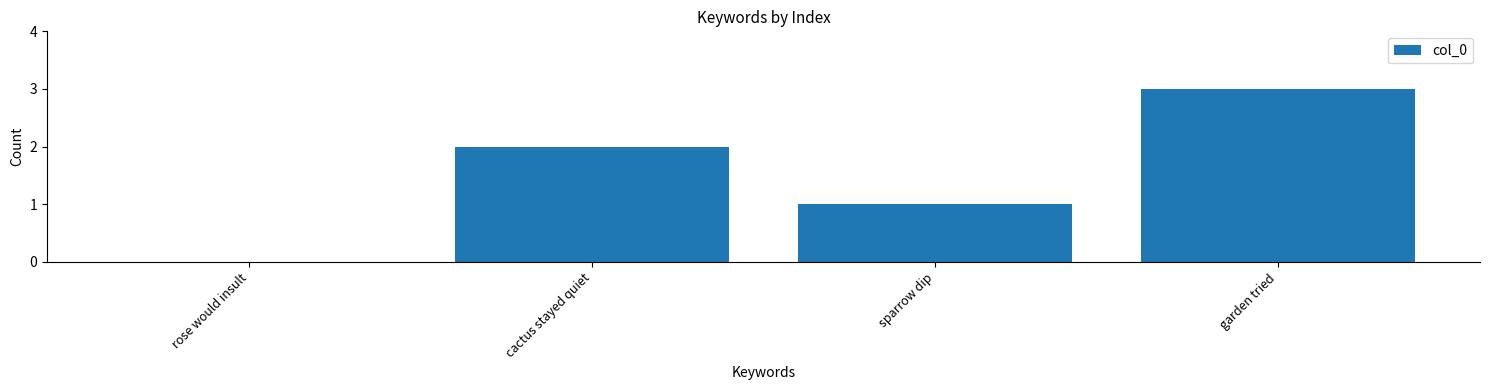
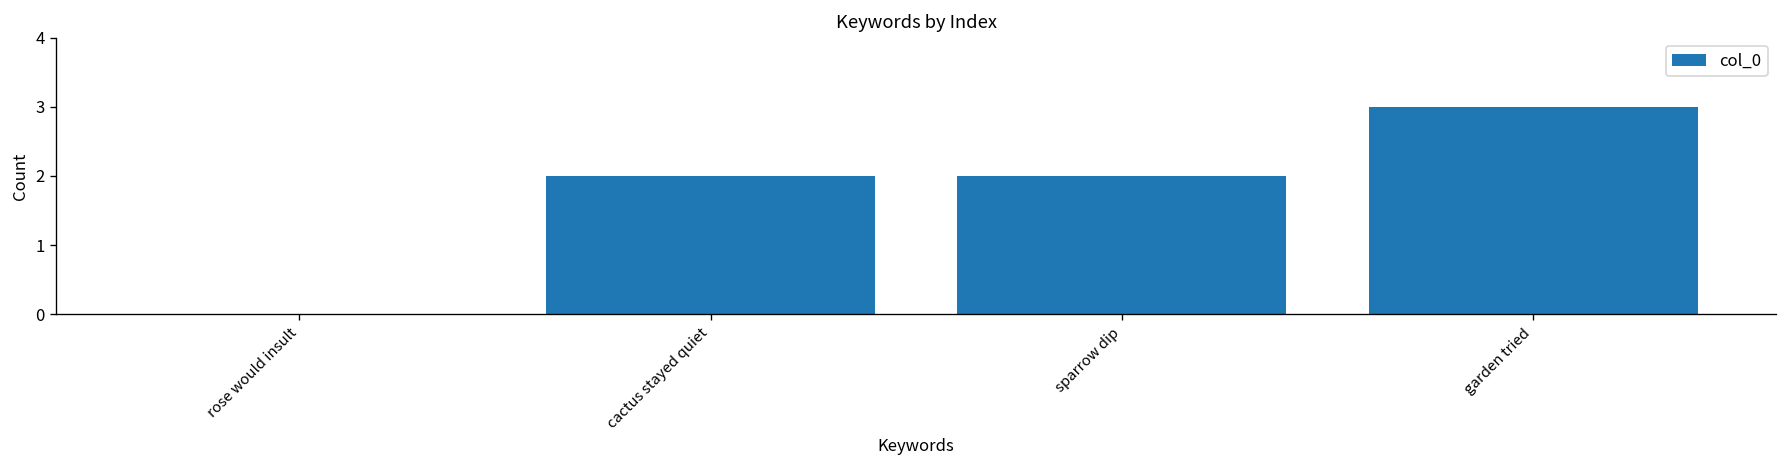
  {
    "rose would insult": 0,
    "cactus stayed quiet": 2,
-   "sparrow dip": 1,
+   "sparrow dip": 2,
    "garden tried": 3
  }
